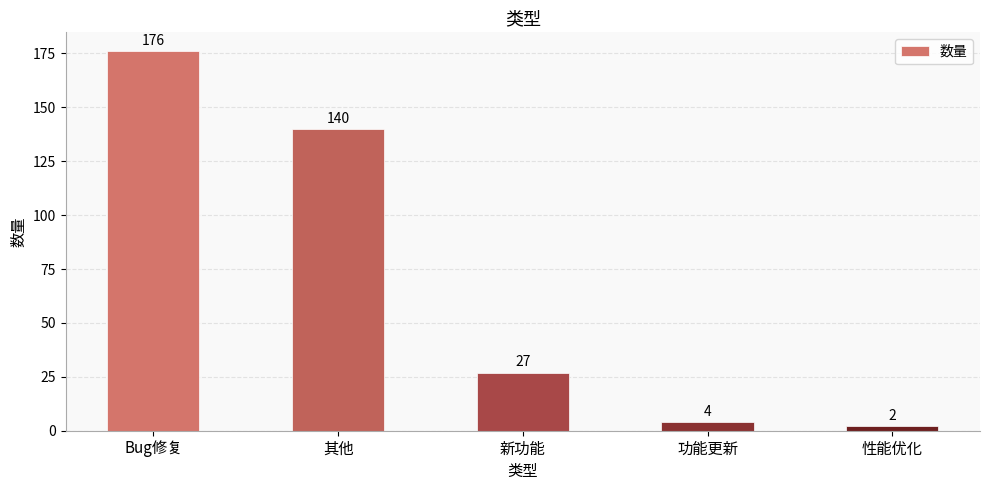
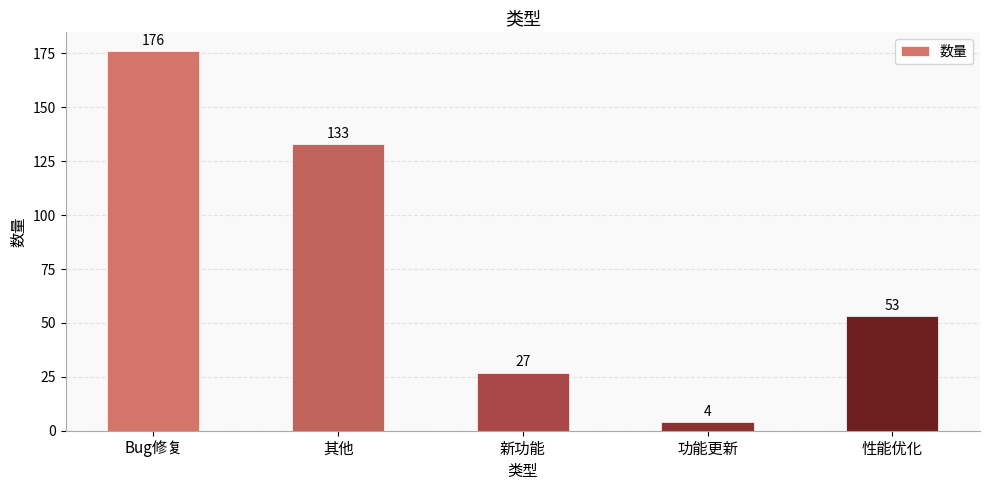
  {
    "Bug修复": 176,
-   "其他": 140,
+   "其他": 133,
    "新功能": 27,
    "功能更新": 4,
-   "性能优化": 2
+   "性能优化": 53
  }
